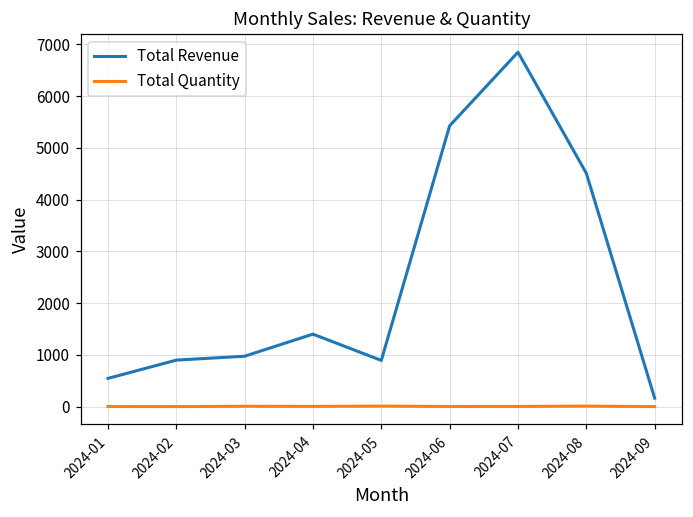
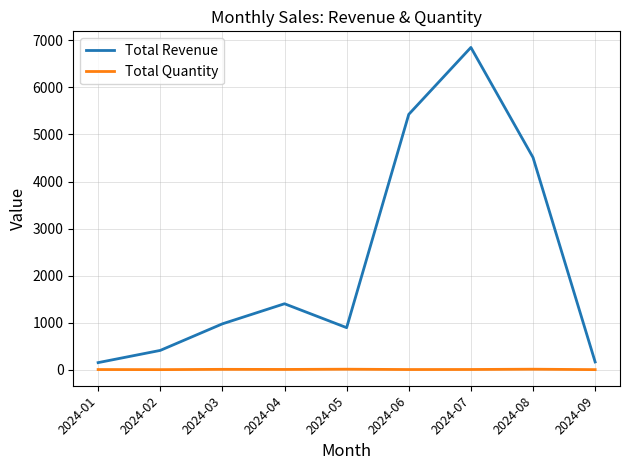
  {
    "Total Revenue": {
-     "2024-01": 500,
-     "2024-02": 900,
+     "2024-01": 100,
+     "2024-02": 400,
      "2024-03": 1000,
      "2024-04": 1400,
      "2024-05": 900,
      "2024-06": 5400,
      "2024-07": 6800,
      "2024-08": 4500,
      "2024-09": 200
    },
    "Total Quantity": {
      "2024-01": 0,
      "2024-02": 0,
      "2024-03": 0,
      "2024-04": 0,
      "2024-05": 0,
      "2024-06": 0,
      "2024-07": 0,
      "2024-08": 0,
      "2024-09": 0
    }
  }
